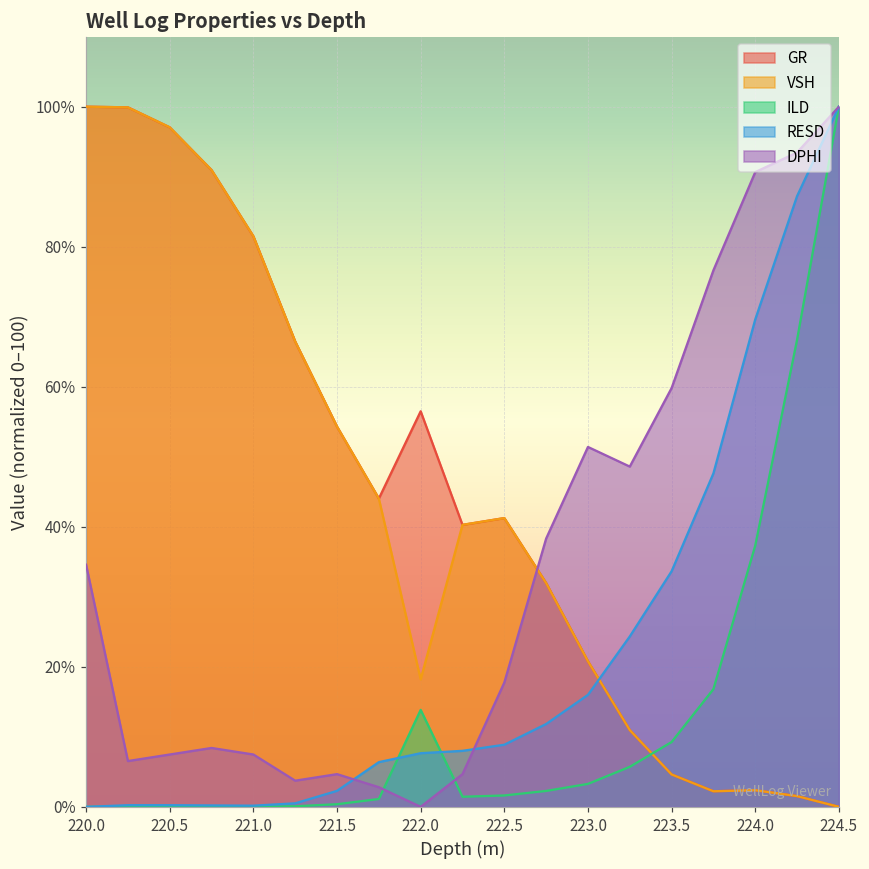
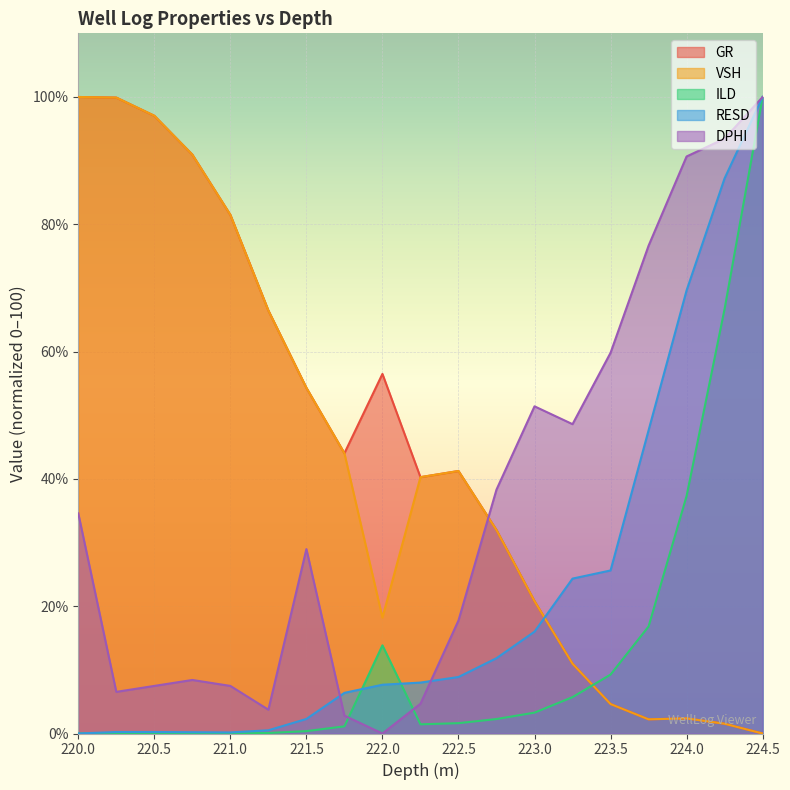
  {
    "GR": {
      "222.0": "56%"
    },
    "VSH": {
      "222.0": "18%"
    },
    "ILD": {
      "221.5": "0%",
      "222.0": "14%",
      "222.5": "2%",
      "223.0": "3%",
      "223.5": "9%",
      "224.0": "37%"
    },
    "RESD": {
      "221.5": "2%",
      "222.0": "8%",
      "222.5": "9%",
      "223.0": "16%",
-     "223.5": "34%",
+     "223.5": "26%",
      "224.0": "70%"
    },
    "DPHI": {
      "220.0": "35%",
      "220.5": "7%",
      "221.0": "7%",
-     "221.5": "5%",
+     "221.5": "29%",
      "222.0": "0%",
      "222.5": "18%",
      "223.0": "51%",
      "223.5": "60%",
      "224.0": "91%"
    }
  }
